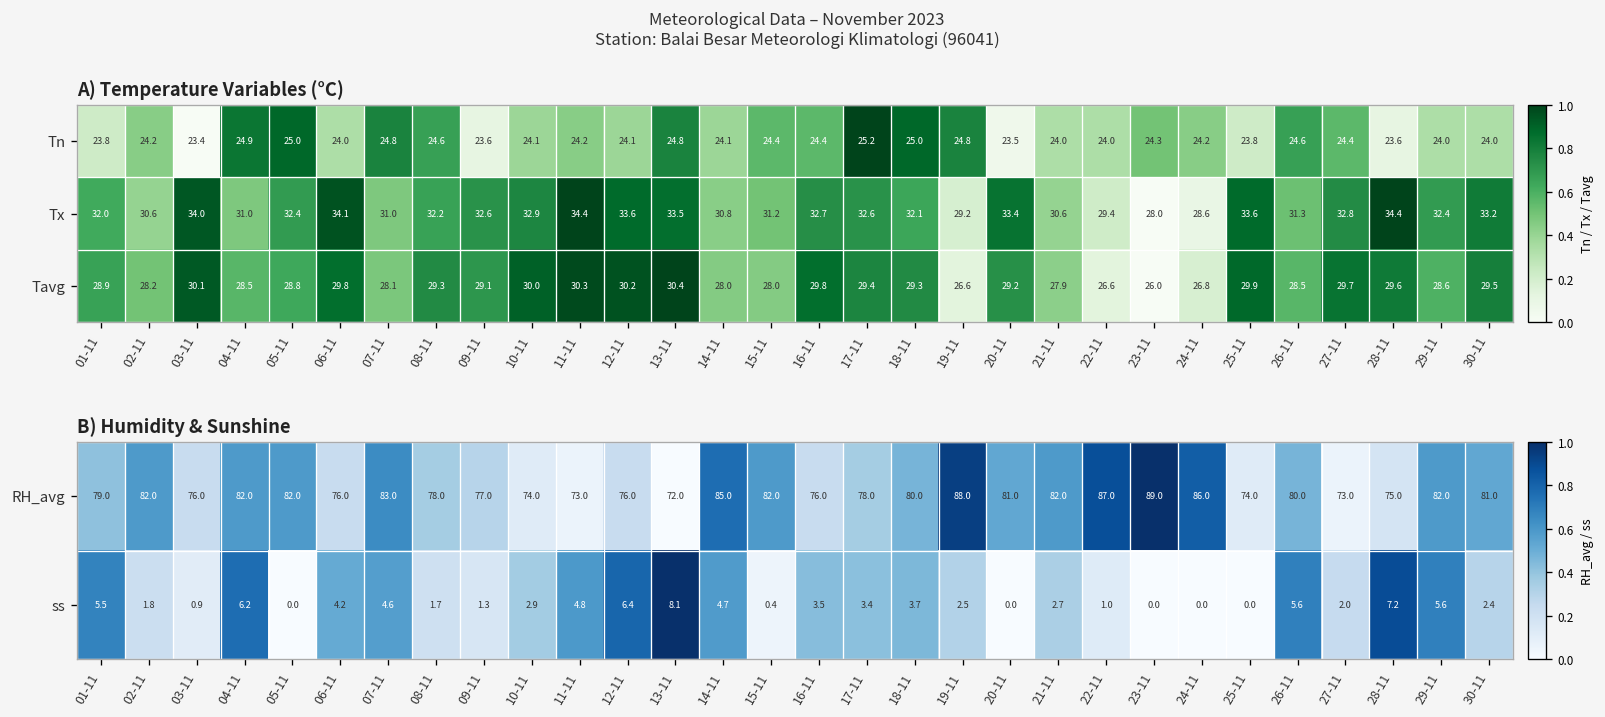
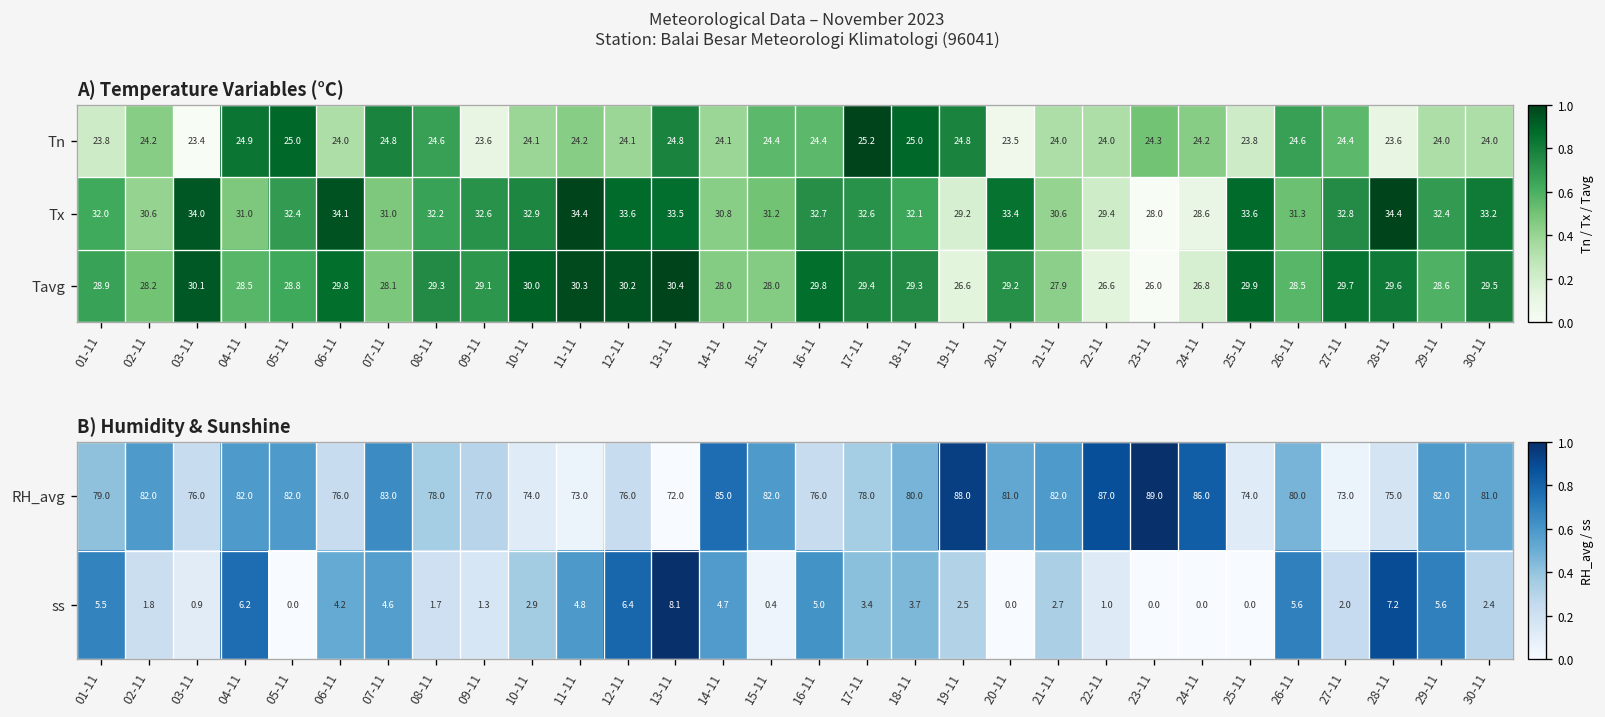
  {
    "A) Temperature Variables (°C)": {
      "Tn": {
        "01-11": 23.8,
        "02-11": 24.2,
        "03-11": 23.4,
        "04-11": 24.9,
        "05-11": 25.0,
        "06-11": 24.0,
        "07-11": 24.8,
        "08-11": 24.6,
        "09-11": 23.6,
        "10-11": 24.1,
        "11-11": 24.2,
        "12-11": 24.1,
        "13-11": 24.8,
        "14-11": 24.1,
        "15-11": 24.4,
        "16-11": 24.4,
        "17-11": 25.2,
        "18-11": 25.0,
        "19-11": 24.8,
        "20-11": 23.5,
        "21-11": 24.0,
        "22-11": 24.0,
        "23-11": 24.3,
        "24-11": 24.2,
        "25-11": 23.8,
        "26-11": 24.6,
        "27-11": 24.4,
        "28-11": 23.6,
        "29-11": 24.0,
        "30-11": 24.0
      },
      "Tx": {
        "01-11": 32.0,
        "02-11": 30.6,
        "03-11": 34.0,
        "04-11": 31.0,
        "05-11": 32.4,
        "06-11": 34.1,
        "07-11": 31.0,
        "08-11": 32.2,
        "09-11": 32.6,
        "10-11": 32.9,
        "11-11": 34.4,
        "12-11": 33.6,
        "13-11": 33.5,
        "14-11": 30.8,
        "15-11": 31.2,
        "16-11": 32.7,
        "17-11": 32.6,
        "18-11": 32.1,
        "19-11": 29.2,
        "20-11": 33.4,
        "21-11": 30.6,
        "22-11": 29.4,
        "23-11": 28.0,
        "24-11": 28.6,
        "25-11": 33.6,
        "26-11": 31.3,
        "27-11": 32.8,
        "28-11": 34.4,
        "29-11": 32.4,
        "30-11": 33.2
      },
      "Tavg": {
        "01-11": 28.9,
        "02-11": 28.2,
        "03-11": 30.1,
        "04-11": 28.5,
        "05-11": 28.8,
        "06-11": 29.8,
        "07-11": 28.1,
        "08-11": 29.3,
        "09-11": 29.1,
        "10-11": 30.0,
        "11-11": 30.3,
        "12-11": 30.2,
        "13-11": 30.4,
        "14-11": 28.0,
        "15-11": 28.0,
        "16-11": 29.8,
        "17-11": 29.4,
        "18-11": 29.3,
        "19-11": 26.6,
        "20-11": 29.2,
        "21-11": 27.9,
        "22-11": 26.6,
        "23-11": 26.0,
        "24-11": 26.8,
        "25-11": 29.9,
        "26-11": 28.5,
        "27-11": 29.7,
        "28-11": 29.6,
        "29-11": 28.6,
        "30-11": 29.5
      }
    },
    "B) Humidity & Sunshine": {
      "RH_avg": {
        "01-11": 79.0,
        "02-11": 82.0,
        "03-11": 76.0,
        "04-11": 82.0,
        "05-11": 82.0,
        "06-11": 76.0,
        "07-11": 83.0,
        "08-11": 78.0,
        "09-11": 77.0,
        "10-11": 74.0,
        "11-11": 73.0,
        "12-11": 76.0,
        "13-11": 72.0,
        "14-11": 85.0,
        "15-11": 82.0,
        "16-11": 76.0,
        "17-11": 78.0,
        "18-11": 80.0,
        "19-11": 88.0,
        "20-11": 81.0,
        "21-11": 82.0,
        "22-11": 87.0,
        "23-11": 89.0,
        "24-11": 86.0,
        "25-11": 74.0,
        "26-11": 80.0,
        "27-11": 73.0,
        "28-11": 75.0,
        "29-11": 82.0,
        "30-11": 81.0
      },
      "ss": {
        "01-11": 5.5,
        "02-11": 1.8,
        "03-11": 0.9,
        "04-11": 6.2,
        "05-11": 0.0,
        "06-11": 4.2,
        "07-11": 4.6,
        "08-11": 1.7,
        "09-11": 1.3,
        "10-11": 2.9,
        "11-11": 4.8,
        "12-11": 6.4,
        "13-11": 8.1,
        "14-11": 4.7,
        "15-11": 0.4,
-       "16-11": 3.5,
+       "16-11": 5.0,
        "17-11": 3.4,
        "18-11": 3.7,
        "19-11": 2.5,
        "20-11": 0.0,
        "21-11": 2.7,
        "22-11": 1.0,
        "23-11": 0.0,
        "24-11": 0.0,
        "25-11": 0.0,
        "26-11": 5.6,
        "27-11": 2.0,
        "28-11": 7.2,
        "29-11": 5.6,
        "30-11": 2.4
      }
    }
  }
